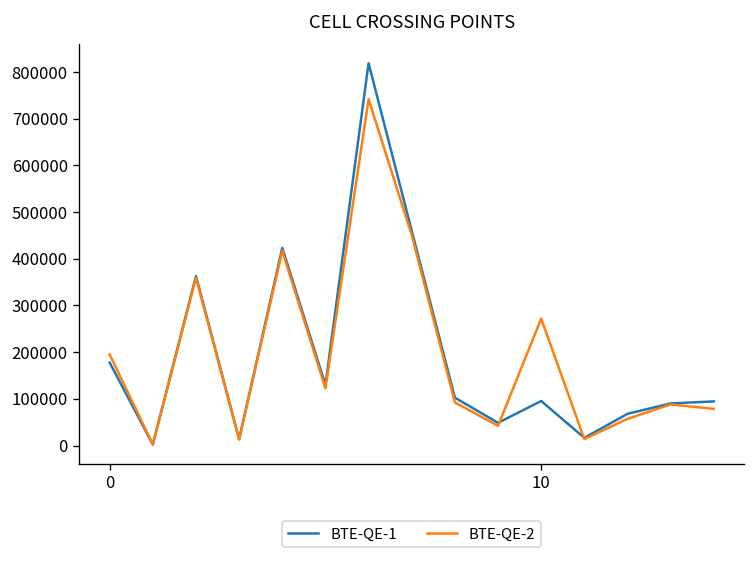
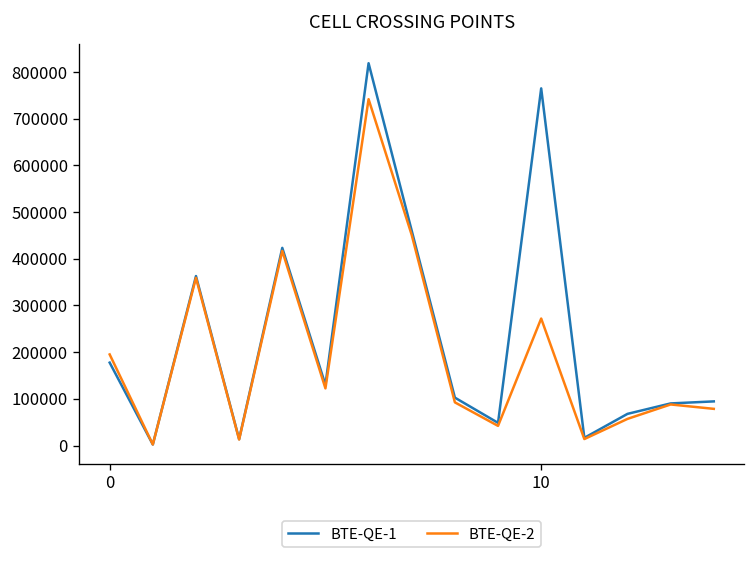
  {
    "BTE-QE-1": {
      "0": 180000,
-     "10": 100000
+     "10": 760000
    },
    "BTE-QE-2": {
      "0": 200000,
      "10": 270000
    }
  }
